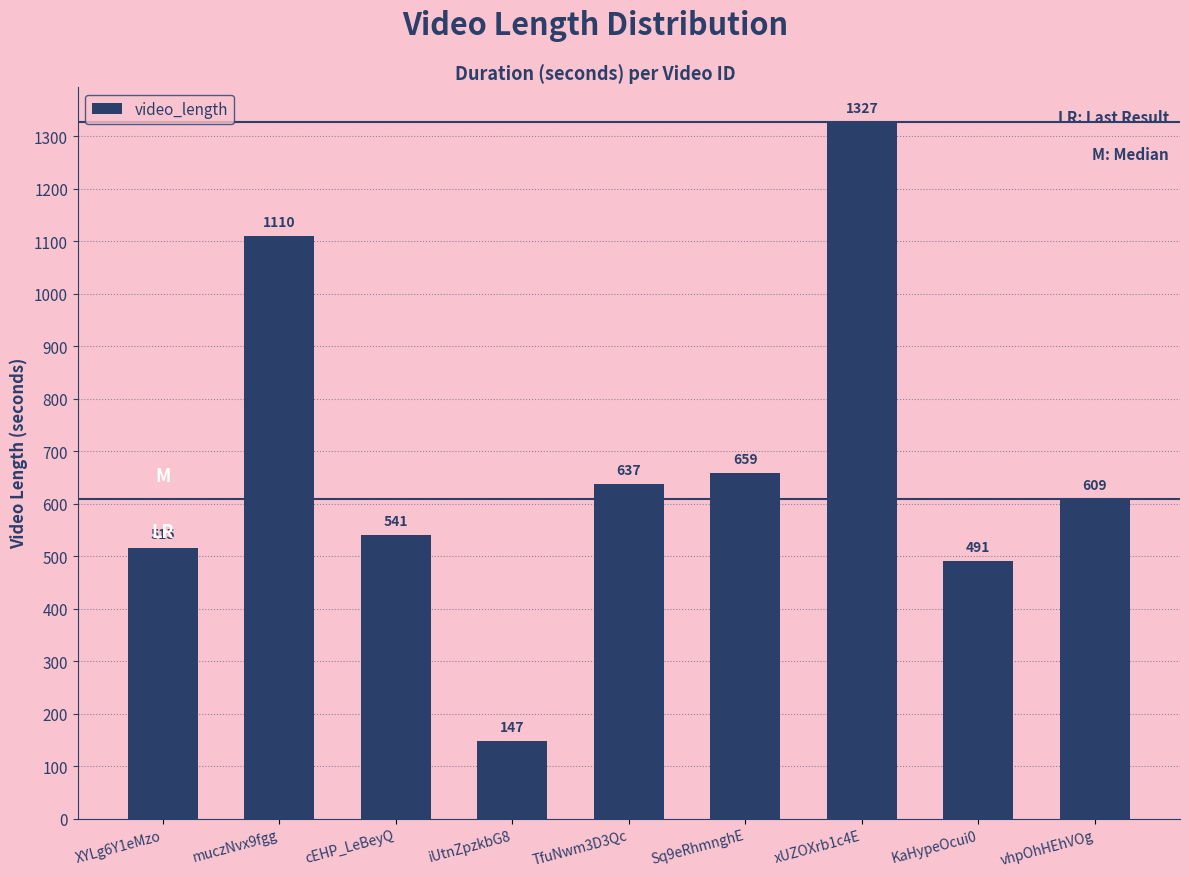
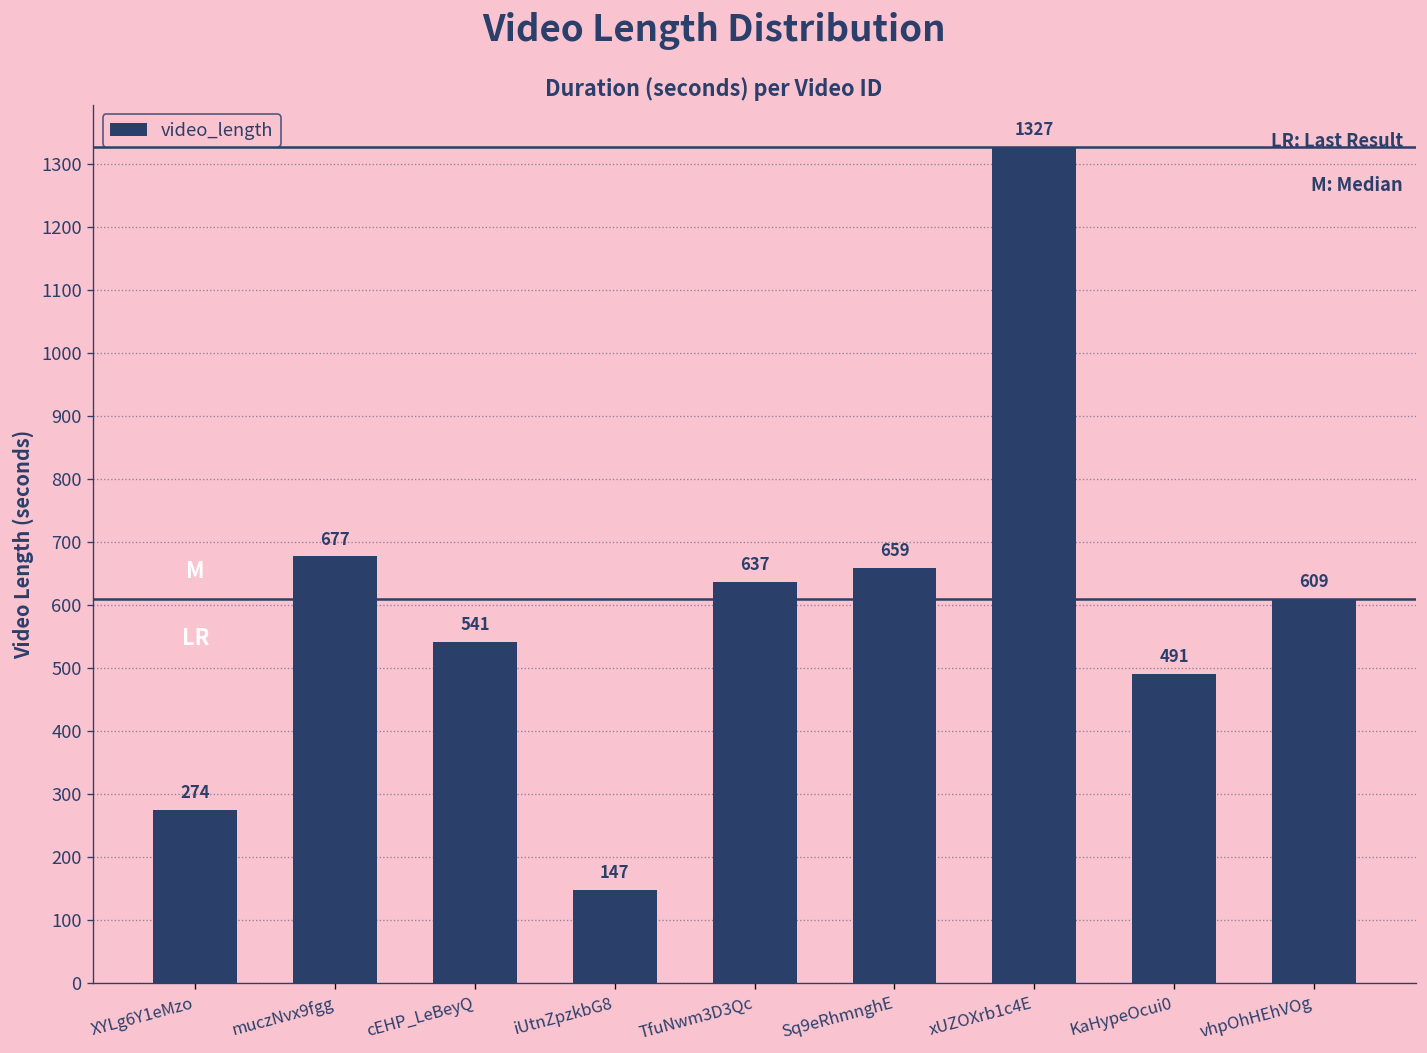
  {
-   "XYLg6Y1eMzo": 515,
-   "muczNvx9fgg": 1110,
+   "XYLg6Y1eMzo": 274,
+   "muczNvx9fgg": 677,
    "cEHP_LeBeyQ": 541,
    "iUtnZpzkbG8": 147,
    "TfuNwm3D3Qc": 637,
    "Sq9eRhmnghE": 659,
    "xUZOXrb1c4E": 1327,
    "KaHypeOcui0": 491,
    "vhpOhHEhVOg": 609
  }
